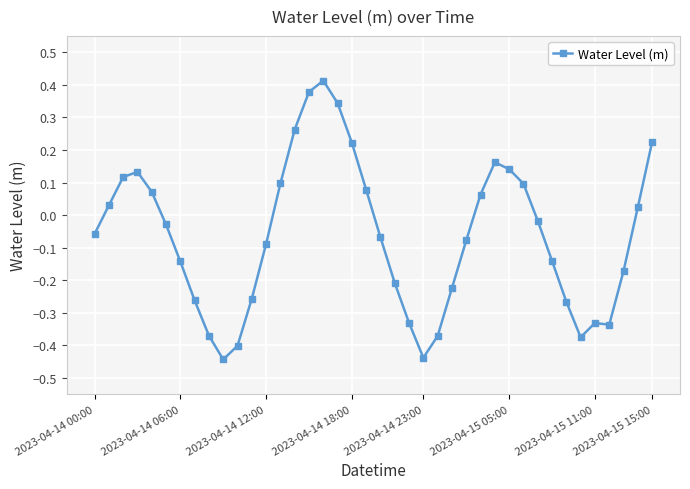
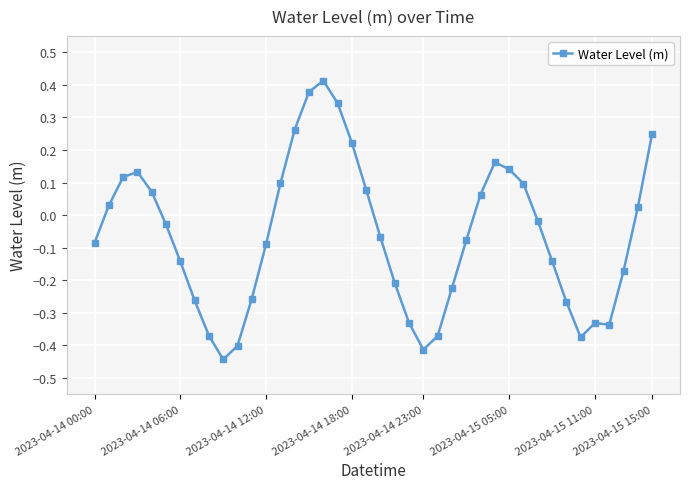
  {
-   "2023-04-14 00:00": -0.06,
+   "2023-04-14 00:00": -0.09,
    "2023-04-14 06:00": -0.14,
    "2023-04-14 12:00": -0.09,
    "2023-04-14 18:00": 0.22,
-   "2023-04-14 23:00": -0.44,
+   "2023-04-14 23:00": -0.41,
    "2023-04-15 05:00": 0.14,
    "2023-04-15 11:00": -0.33,
-   "2023-04-15 15:00": 0.22
+   "2023-04-15 15:00": 0.25
  }
